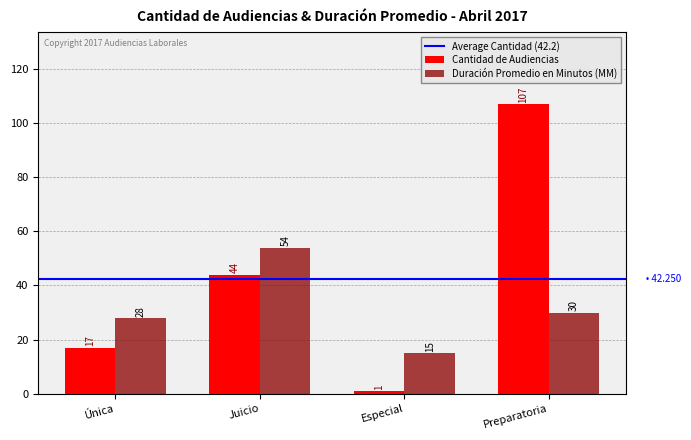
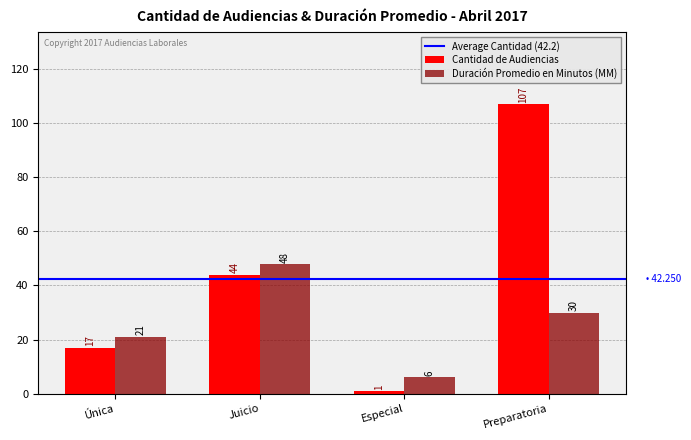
  {
    "Cantidad de Audiencias": {
      "Única": 17,
      "Juicio": 44,
      "Especial": 1,
      "Preparatoria": 107
    },
    "Duración Promedio en Minutos (MM)": {
-     "Única": 28,
-     "Juicio": 54,
-     "Especial": 15,
+     "Única": 21,
+     "Juicio": 48,
+     "Especial": 6,
      "Preparatoria": 30
    }
  }
